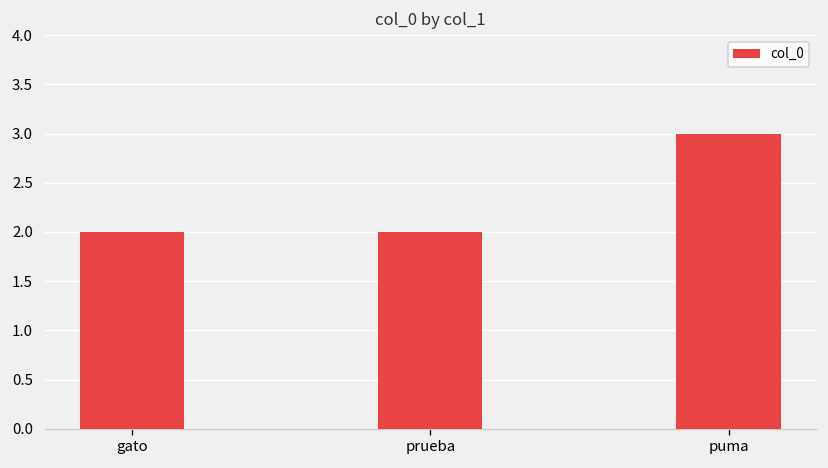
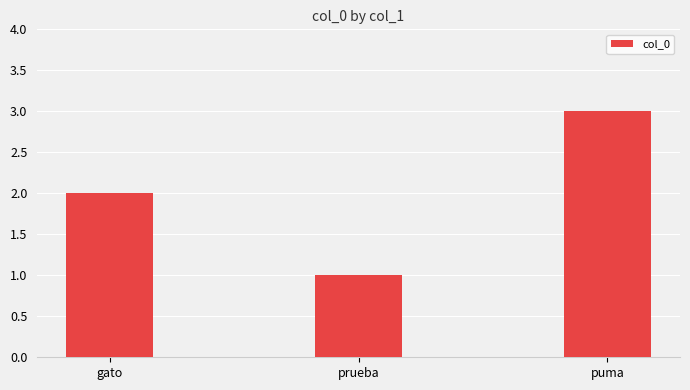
  {
    "gato": 2,
-   "prueba": 2,
+   "prueba": 1,
    "puma": 3
  }
